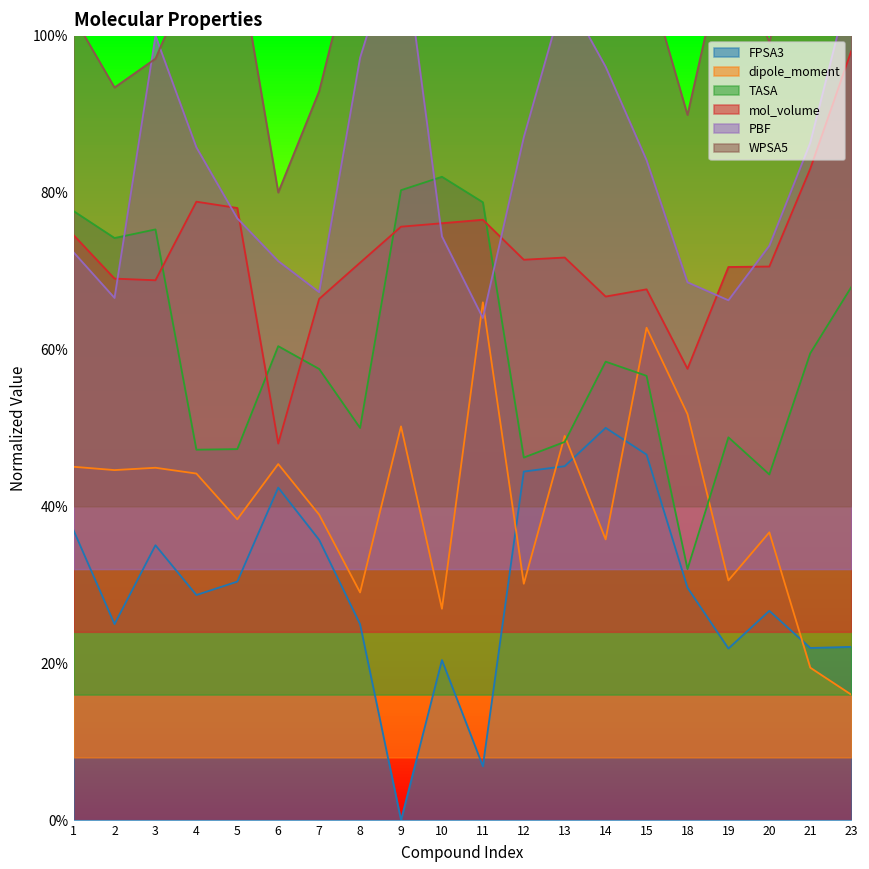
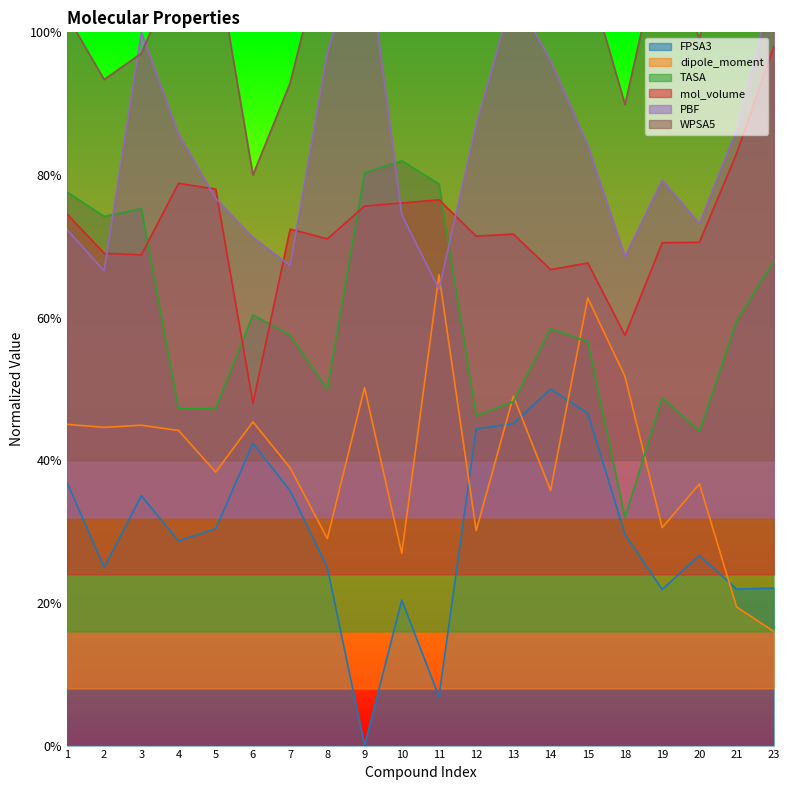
  {
    "FPSA3": {
      "1": "37%",
      "2": "25%",
      "3": "35%",
      "4": "29%",
      "5": "30%",
      "6": "42%",
      "7": "36%",
      "8": "25%",
      "9": "0%",
      "10": "20%",
      "11": "7%",
      "12": "44%",
      "13": "45%",
      "14": "50%",
      "15": "47%",
      "18": "30%",
      "19": "22%",
      "20": "27%",
      "21": "22%",
      "23": "22%"
    },
    "dipole_moment": {
      "1": "45%",
      "2": "45%",
      "3": "45%",
      "4": "44%",
      "5": "38%",
      "6": "45%",
      "7": "39%",
      "8": "29%",
      "9": "50%",
      "10": "27%",
      "11": "66%",
      "12": "30%",
      "13": "49%",
      "14": "36%",
      "15": "63%",
      "18": "52%",
      "19": "31%",
      "20": "37%",
      "21": "19%",
      "23": "16%"
    },
    "TASA": {
      "1": "78%",
      "2": "74%",
      "3": "75%",
      "4": "47%",
      "5": "47%",
      "6": "60%",
      "7": "58%",
      "8": "50%",
      "9": "80%",
      "10": "82%",
      "11": "79%",
      "12": "46%",
      "13": "48%",
      "14": "58%",
      "15": "57%",
      "18": "32%",
      "19": "49%",
      "20": "44%",
      "21": "60%",
      "23": "68%"
    },
    "mol_volume": {
      "1": "75%",
      "2": "69%",
      "3": "69%",
      "4": "79%",
      "5": "78%",
      "6": "48%",
-     "7": "66%",
+     "7": "72%",
      "8": "71%",
      "9": "76%",
      "10": "76%",
      "11": "77%",
      "12": "71%",
      "13": "72%",
      "14": "67%",
      "15": "68%",
      "18": "58%",
      "19": "71%",
      "20": "71%",
      "21": "83%",
      "23": "98%"
    },
    "PBF": {
      "1": "72%",
      "2": "67%",
      "3": "100%",
      "4": "86%",
      "5": "77%",
      "6": "71%",
      "7": "67%",
      "8": "97%",
      "10": "74%",
      "11": "64%",
      "12": "87%",
      "14": "96%",
      "15": "84%",
      "18": "69%",
-     "19": "66%",
+     "19": "79%",
      "20": "73%"
    },
    "WPSA5": {
      "2": "93%",
      "3": "97%",
      "6": "80%",
      "7": "93%",
      "18": "90%"
    }
  }
